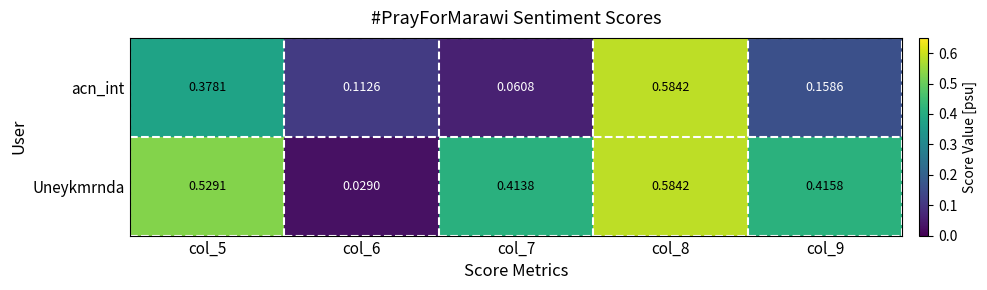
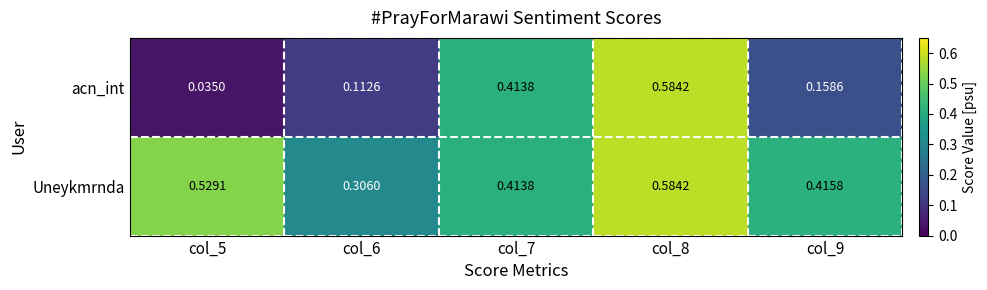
  {
    "acn_int": {
-     "col_5": 0.3781,
+     "col_5": 0.0350,
      "col_6": 0.1126,
-     "col_7": 0.0608,
+     "col_7": 0.4138,
      "col_8": 0.5842,
      "col_9": 0.1586
    },
    "Uneykmrnda": {
      "col_5": 0.5291,
-     "col_6": 0.0290,
+     "col_6": 0.3060,
      "col_7": 0.4138,
      "col_8": 0.5842,
      "col_9": 0.4158
    }
  }
